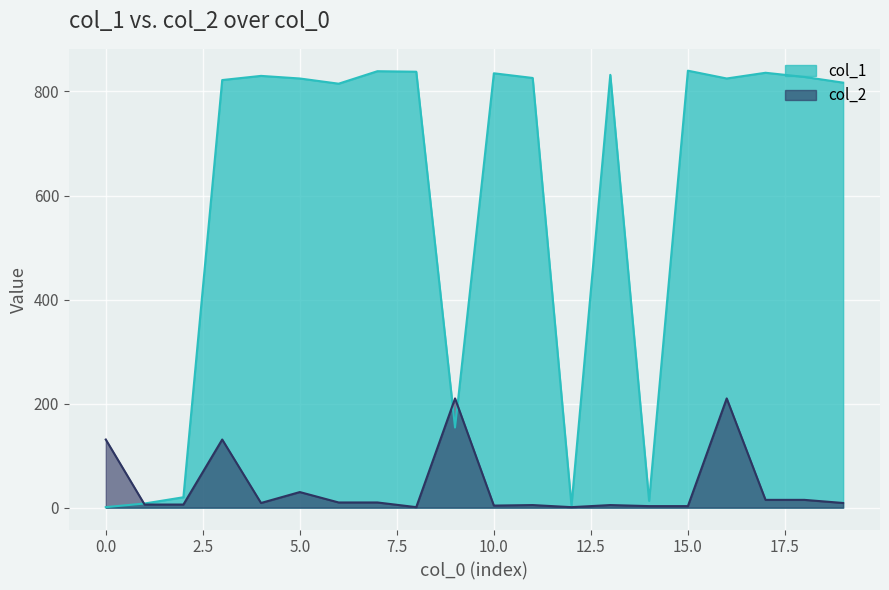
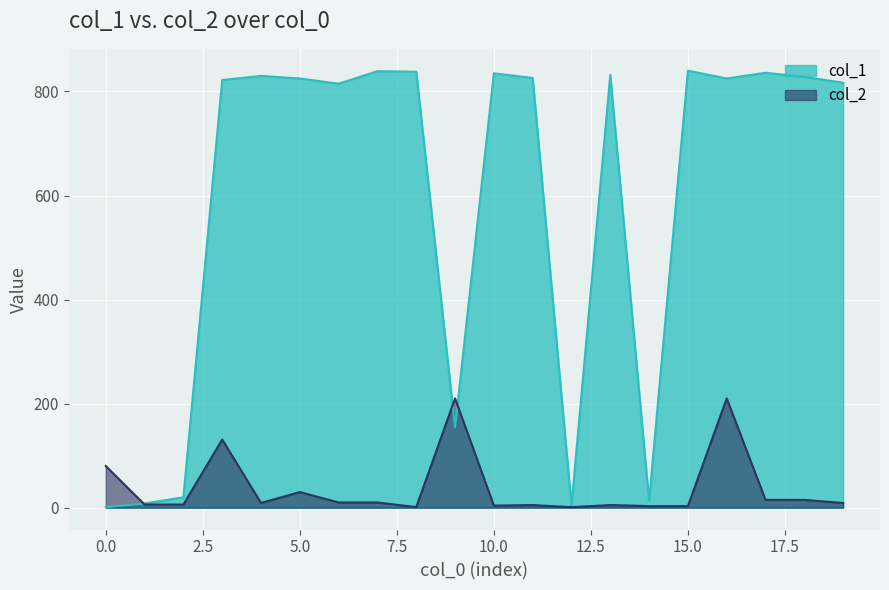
  {
    "col_1": {
      "0.0": 0,
      "5.0": 830,
      "10.0": 840,
      "15.0": 840
    },
    "col_2": {
-     "0.0": 130,
+     "0.0": 80,
      "5.0": 30,
      "10.0": 0,
      "15.0": 0
    }
  }
